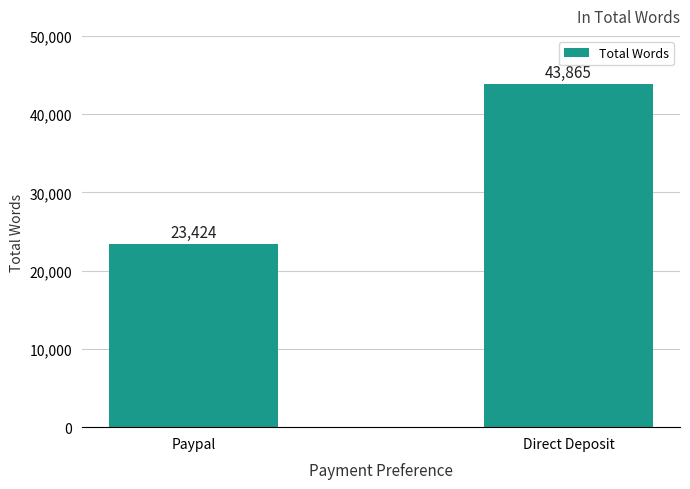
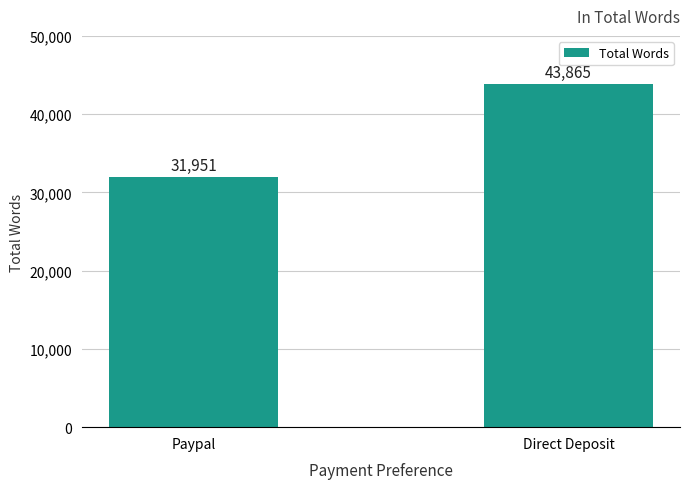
  {
-   "Paypal": "23,424"
+   "Paypal": "31,951"
  }
